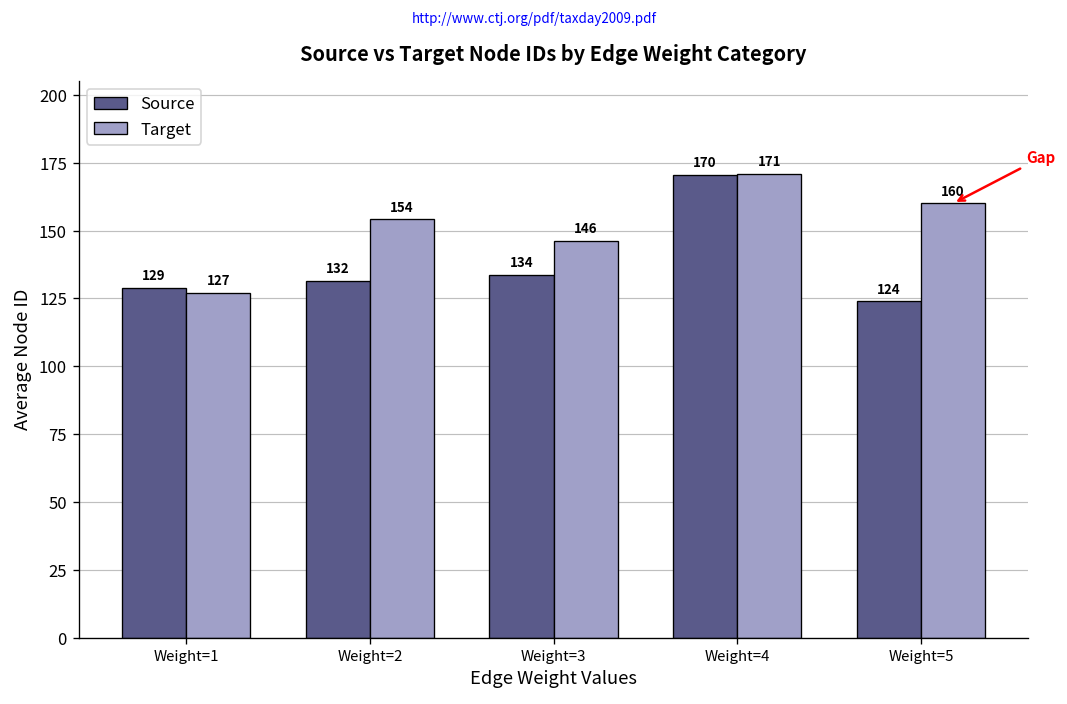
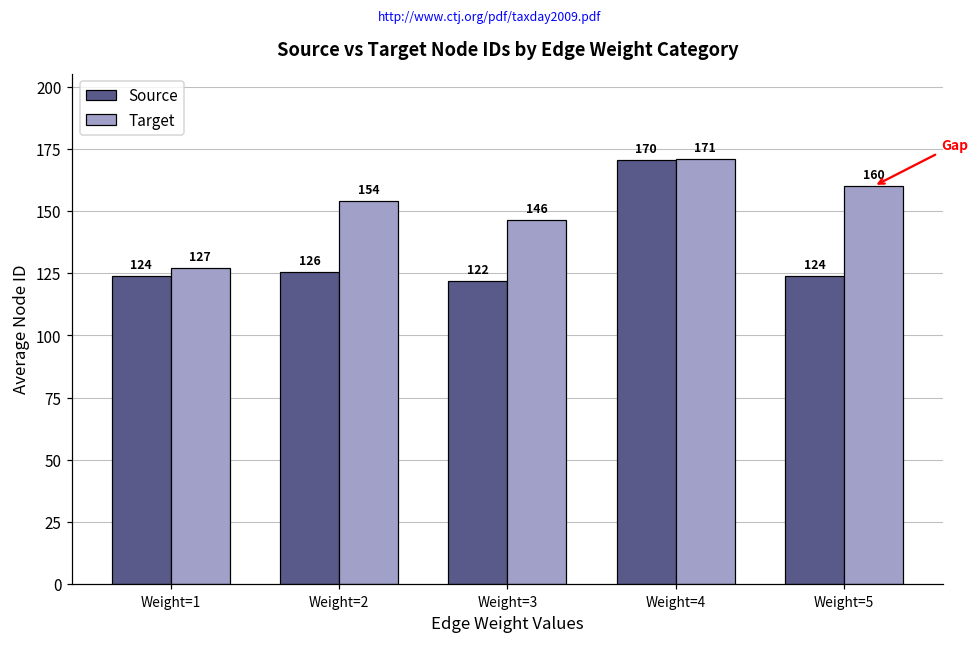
  {
    "Source": {
-     "Weight=1": 129,
-     "Weight=2": 132,
-     "Weight=3": 134,
+     "Weight=1": 124,
+     "Weight=2": 126,
+     "Weight=3": 122,
      "Weight=4": 170,
      "Weight=5": 124
    },
    "Target": {
      "Weight=1": 127,
      "Weight=2": 154,
      "Weight=3": 146,
      "Weight=4": 171
    }
  }
